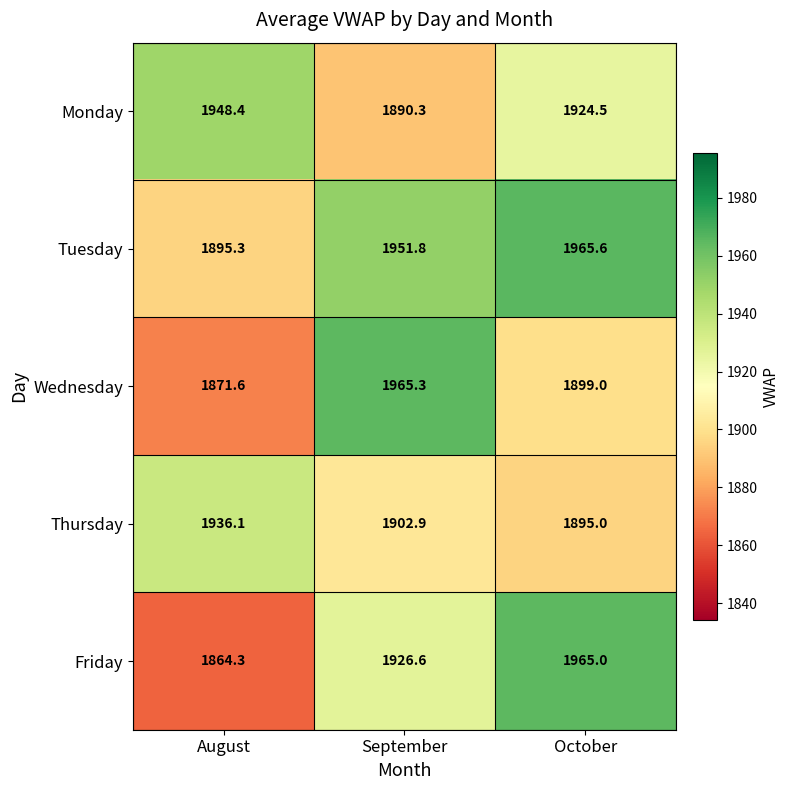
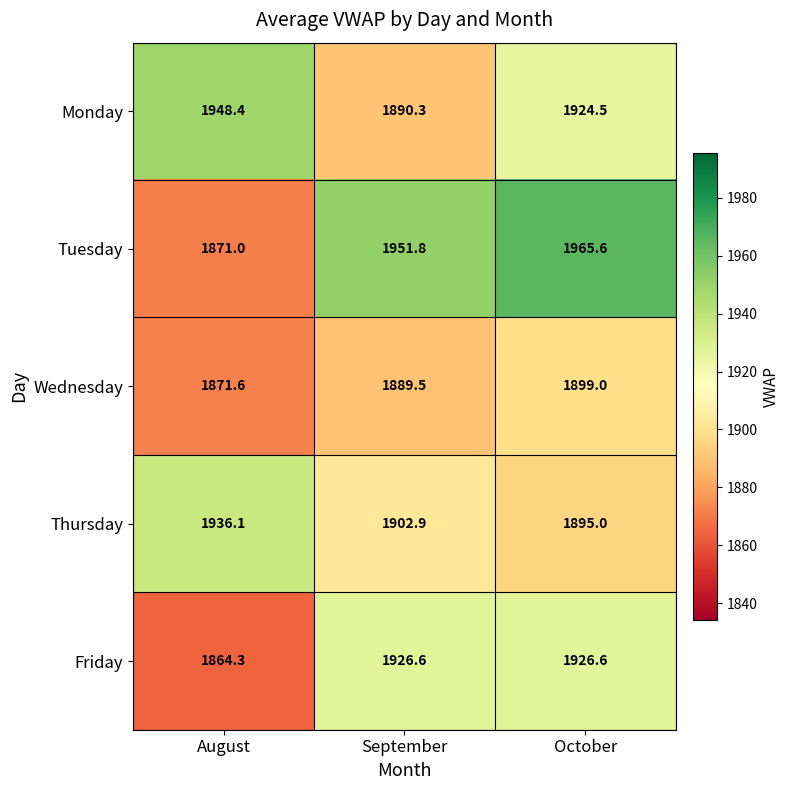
  {
    "Monday": {
      "August": 1948.4,
      "September": 1890.3,
      "October": 1924.5
    },
    "Tuesday": {
-     "August": 1895.3,
+     "August": 1871.0,
      "September": 1951.8,
      "October": 1965.6
    },
    "Wednesday": {
      "August": 1871.6,
-     "September": 1965.3,
+     "September": 1889.5,
      "October": 1899.0
    },
    "Thursday": {
      "August": 1936.1,
      "September": 1902.9,
      "October": 1895.0
    },
    "Friday": {
      "August": 1864.3,
      "September": 1926.6,
-     "October": 1965.0
+     "October": 1926.6
    }
  }
